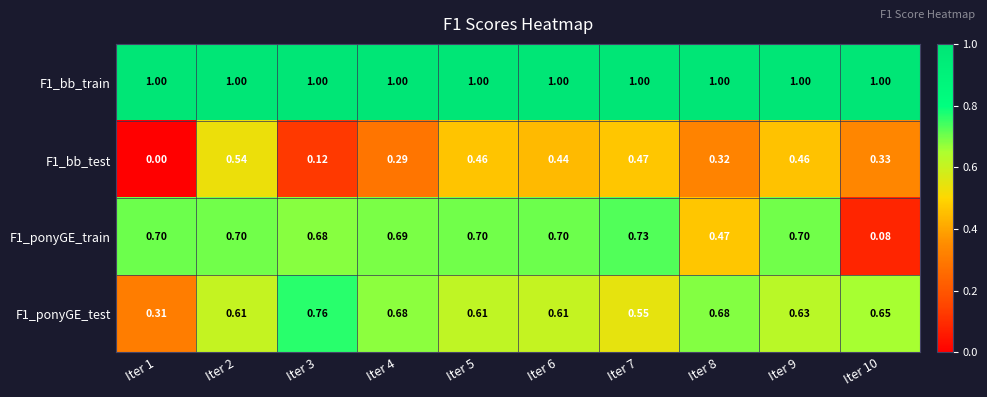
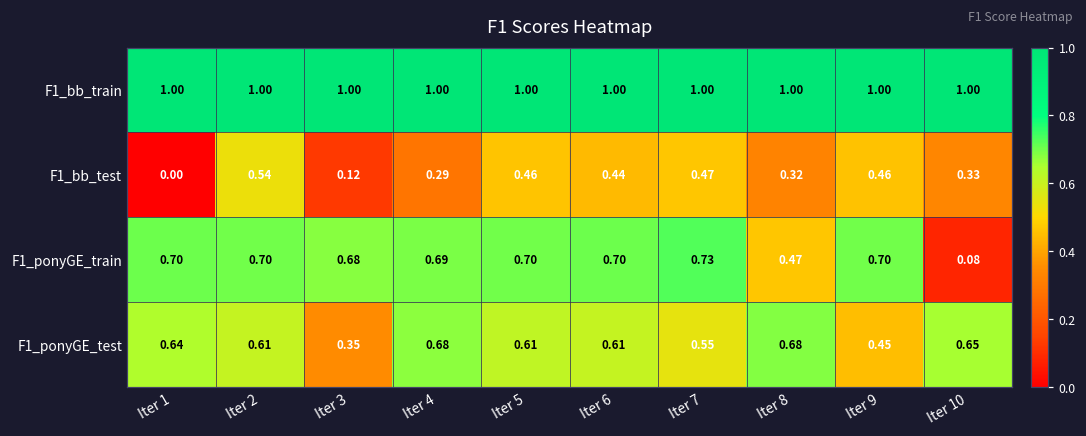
  {
    "F1_bb_train": {
      "Iter 1": 1.00,
      "Iter 2": 1.00,
      "Iter 3": 1.00,
      "Iter 4": 1.00,
      "Iter 5": 1.00,
      "Iter 6": 1.00,
      "Iter 7": 1.00,
      "Iter 8": 1.00,
      "Iter 9": 1.00,
      "Iter 10": 1.00
    },
    "F1_bb_test": {
      "Iter 1": 0.00,
      "Iter 2": 0.54,
      "Iter 3": 0.12,
      "Iter 4": 0.29,
      "Iter 5": 0.46,
      "Iter 6": 0.44,
      "Iter 7": 0.47,
      "Iter 8": 0.32,
      "Iter 9": 0.46,
      "Iter 10": 0.33
    },
    "F1_ponyGE_train": {
      "Iter 1": 0.70,
      "Iter 2": 0.70,
      "Iter 3": 0.68,
      "Iter 4": 0.69,
      "Iter 5": 0.70,
      "Iter 6": 0.70,
      "Iter 7": 0.73,
      "Iter 8": 0.47,
      "Iter 9": 0.70,
      "Iter 10": 0.08
    },
    "F1_ponyGE_test": {
-     "Iter 1": 0.31,
+     "Iter 1": 0.64,
      "Iter 2": 0.61,
-     "Iter 3": 0.76,
+     "Iter 3": 0.35,
      "Iter 4": 0.68,
      "Iter 5": 0.61,
      "Iter 6": 0.61,
      "Iter 7": 0.55,
      "Iter 8": 0.68,
-     "Iter 9": 0.63,
+     "Iter 9": 0.45,
      "Iter 10": 0.65
    }
  }
